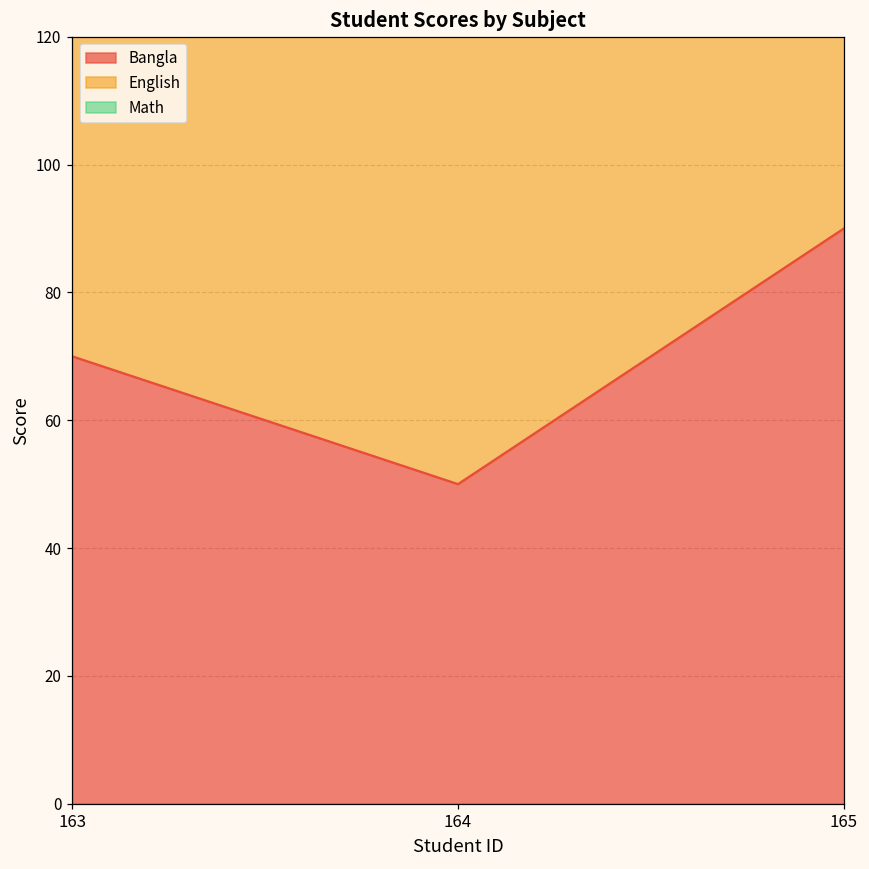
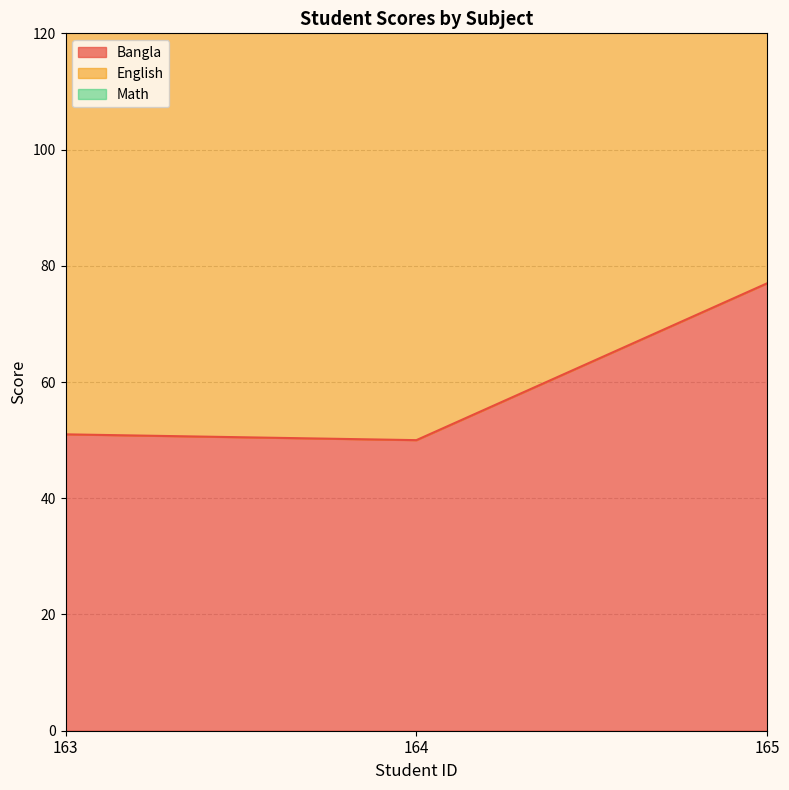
  {
    "Bangla": {
-     "163": 70,
+     "163": 51,
      "164": 50,
-     "165": 90
+     "165": 77
    }
  }
